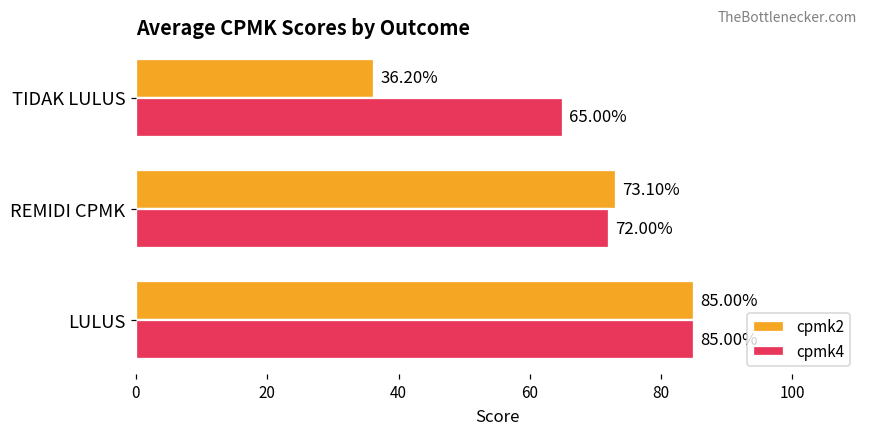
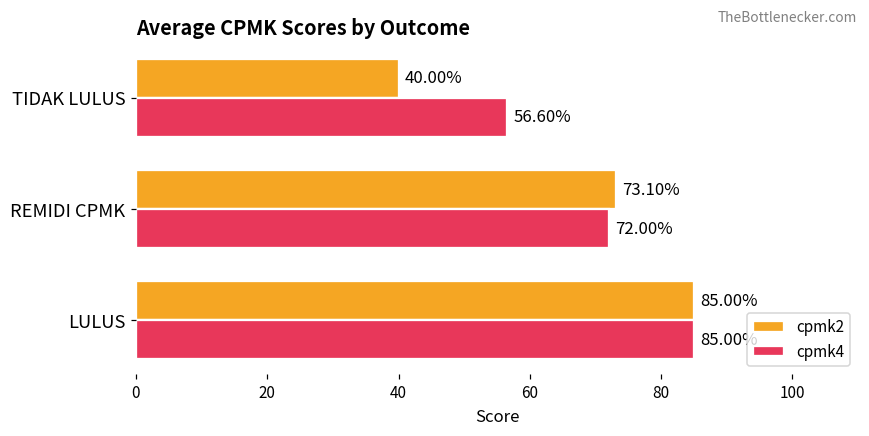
  {
    "cpmk2": {
-     "TIDAK LULUS": "36.20%",
+     "TIDAK LULUS": "40.00%",
      "REMIDI CPMK": "73.10%",
      "LULUS": "85.00%"
    },
    "cpmk4": {
-     "TIDAK LULUS": "65.00%",
+     "TIDAK LULUS": "56.60%",
      "REMIDI CPMK": "72.00%"
    }
  }
